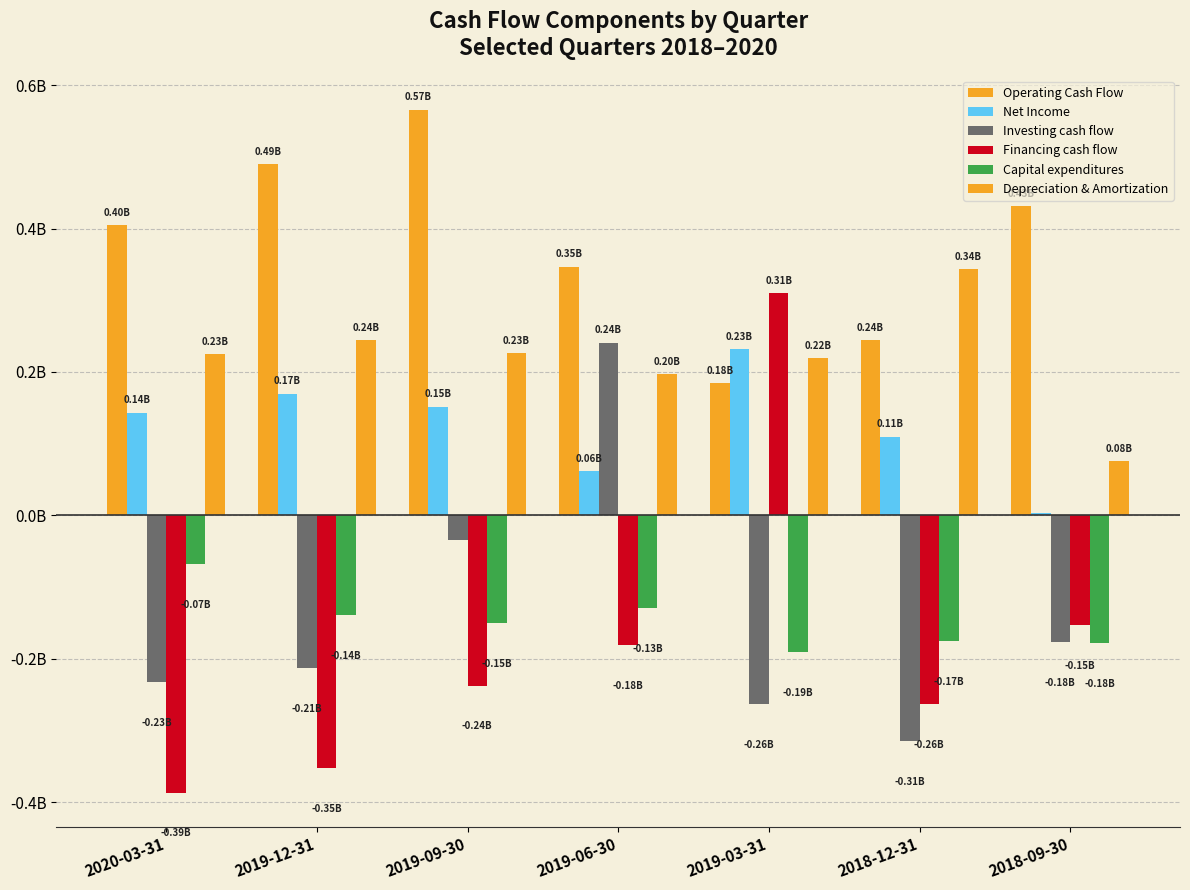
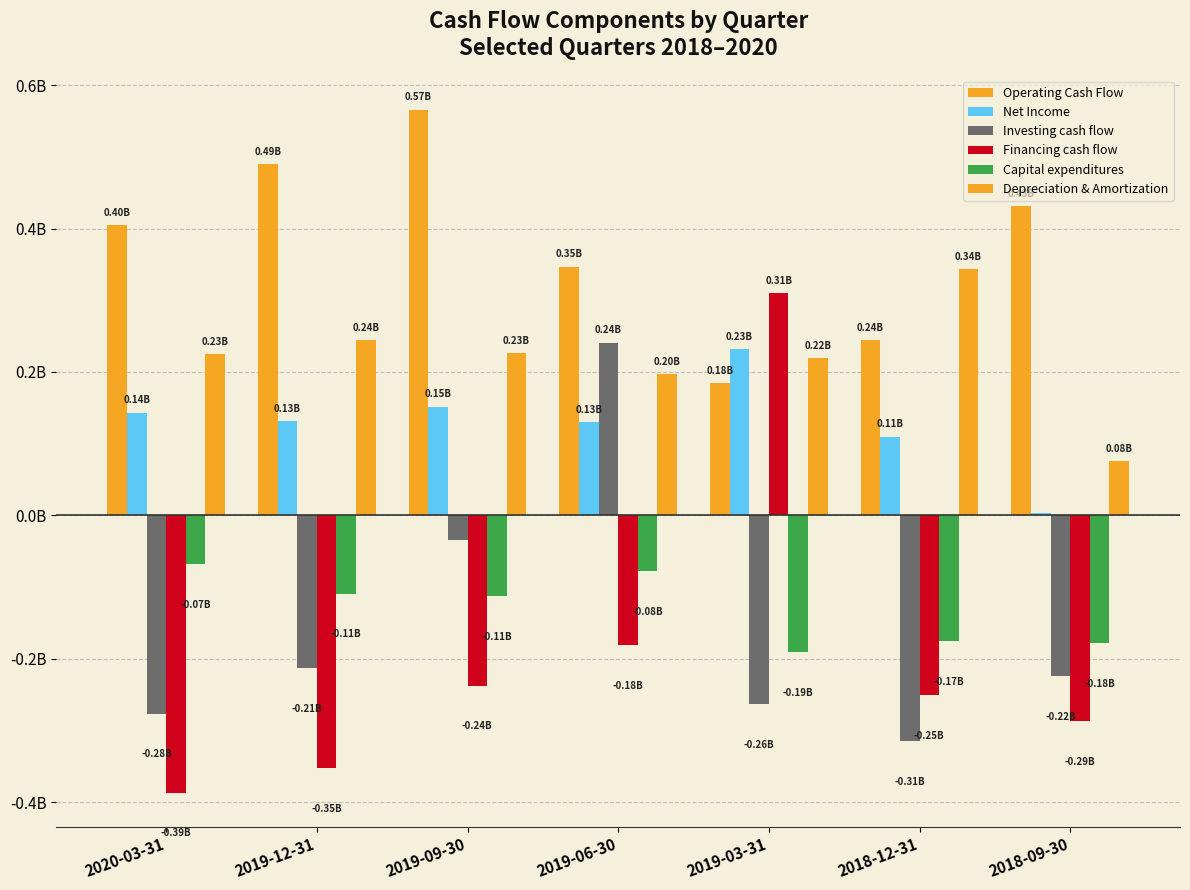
  {
    "Net Income": {
      "2020-03-31": "0.14B",
-     "2019-12-31": "0.17B",
+     "2019-12-31": "0.13B",
      "2019-09-30": "0.15B",
-     "2019-06-30": "0.06B",
+     "2019-06-30": "0.13B",
      "2019-03-31": "0.23B",
      "2018-12-31": "0.11B"
    },
    "Investing cash flow": {
-     "2020-03-31": "-0.23B",
+     "2020-03-31": "-0.28B",
      "2019-06-30": "0.24B",
-     "2018-09-30": "-0.18B"
+     "2018-09-30": "-0.22B"
    },
    "Financing cash flow": {
      "2019-03-31": "0.31B",
-     "2018-12-31": "-0.26B",
-     "2018-09-30": "-0.15B"
+     "2018-12-31": "-0.25B",
+     "2018-09-30": "-0.29B"
    },
    "Capital expenditures": {
-     "2019-12-31": "-0.14B",
-     "2019-09-30": "-0.15B",
-     "2019-06-30": "-0.13B"
+     "2019-12-31": "-0.11B",
+     "2019-09-30": "-0.11B",
+     "2019-06-30": "-0.08B"
    }
  }
